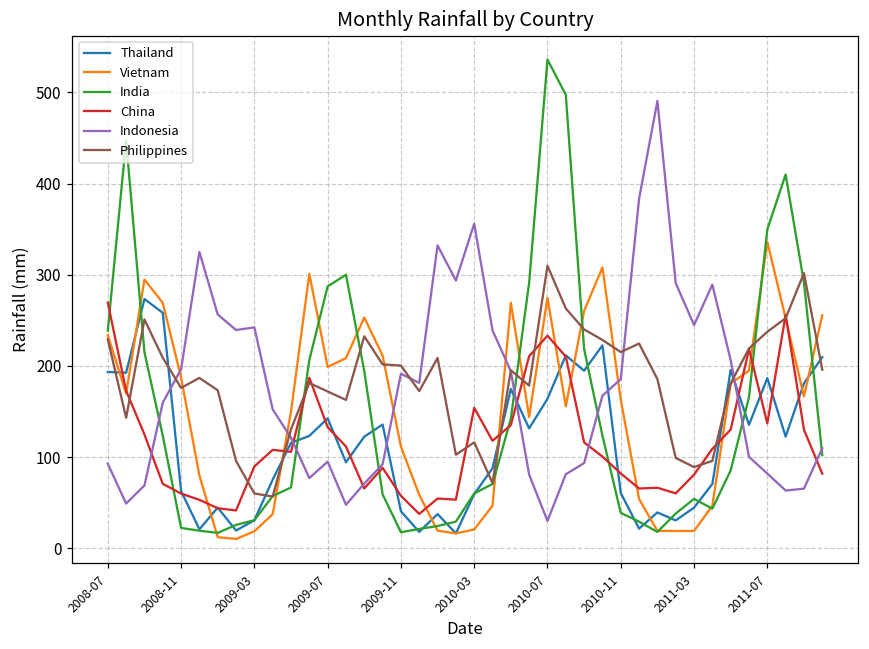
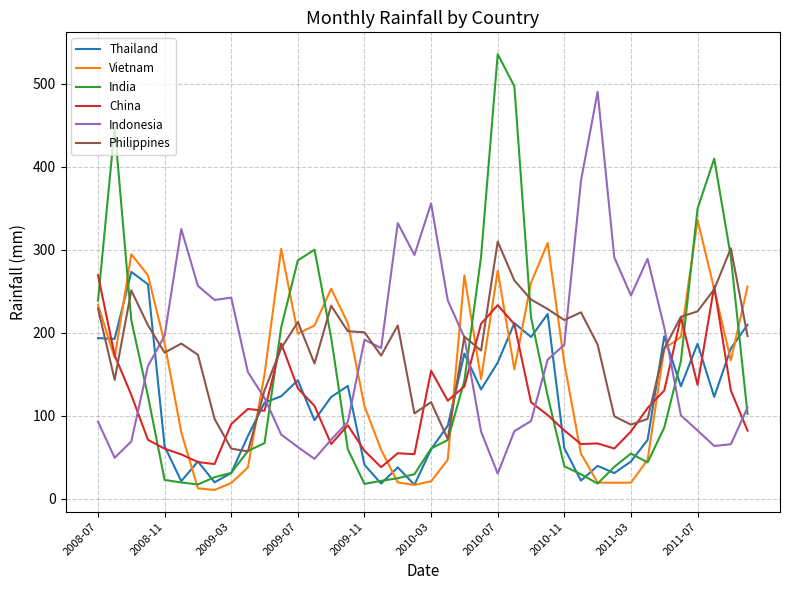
  {
    "Thailand": {
      "2008-07": 190,
      "2009-07": 140,
      "2009-11": 40,
      "2010-07": 160,
      "2010-11": 60,
      "2011-03": 40,
      "2011-07": 190
    },
    "Vietnam": {
      "2008-07": 230,
      "2008-11": 190,
      "2009-03": 20,
      "2009-07": 200,
      "2009-11": 110,
      "2010-03": 20,
      "2010-07": 270,
      "2010-11": 160,
      "2011-03": 20,
      "2011-07": 340
    },
    "India": {
      "2008-07": 240,
      "2008-11": 20,
      "2009-07": 290,
      "2009-11": 20,
      "2010-07": 540,
      "2010-11": 40,
      "2011-03": 50,
      "2011-07": 350
    },
    "China": {
      "2008-07": 270,
      "2009-03": 90,
      "2009-07": 130,
      "2009-11": 60,
      "2010-03": 150,
      "2010-07": 230,
      "2010-11": 80,
      "2011-03": 80,
      "2011-07": 140
    },
    "Indonesia": {
      "2008-07": 90,
      "2008-11": 200,
      "2009-03": 240,
-     "2009-07": 100,
+     "2009-07": 60,
      "2009-11": 190,
      "2010-03": 360,
      "2010-07": 30,
      "2010-11": 190,
      "2011-03": 240,
      "2011-07": 80
    },
    "Philippines": {
      "2008-07": 230,
      "2008-11": 180,
      "2009-03": 60,
-     "2009-07": 170,
+     "2009-07": 210,
      "2009-11": 200,
      "2010-03": 120,
      "2010-07": 310,
      "2010-11": 220,
      "2011-03": 90,
-     "2011-07": 240
+     "2011-07": 230
    }
  }
